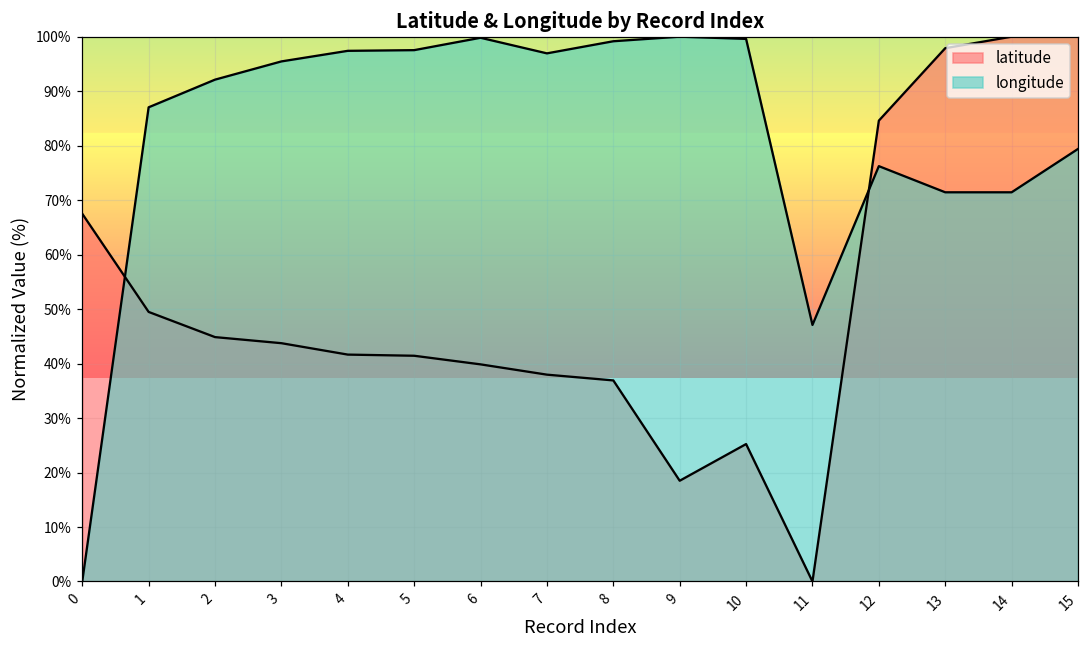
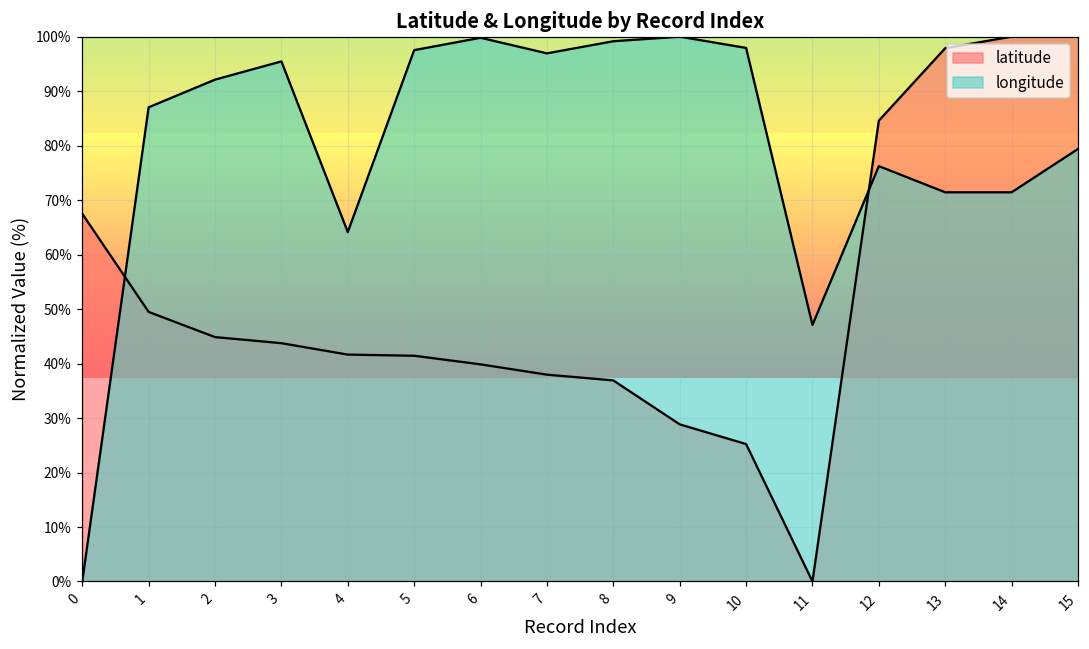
  {
    "latitude": {
      "0": "67%",
      "1": "49%",
      "2": "45%",
      "3": "44%",
      "4": "42%",
      "5": "41%",
      "6": "40%",
      "7": "38%",
      "8": "37%",
-     "9": "18%",
+     "9": "29%",
      "10": "25%",
      "11": "0%",
      "12": "85%",
      "13": "98%",
      "14": "100%",
      "15": "100%"
    },
    "longitude": {
      "0": "0%",
      "1": "87%",
      "2": "92%",
      "3": "95%",
-     "4": "97%",
+     "4": "64%",
      "5": "98%",
      "6": "100%",
      "7": "97%",
      "8": "99%",
      "9": "100%",
-     "10": "100%",
+     "10": "98%",
      "11": "47%",
      "12": "76%",
      "13": "71%",
      "14": "71%",
      "15": "79%"
    }
  }
